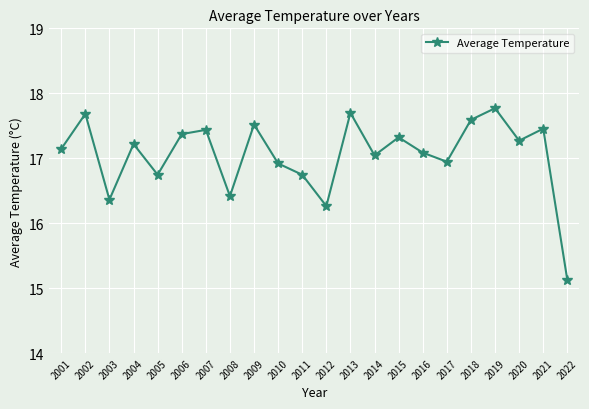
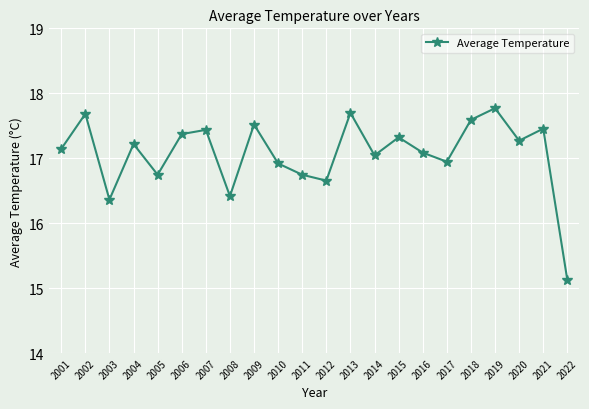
  {
    "2001": 17.1,
    "2002": 17.7,
    "2003": 16.4,
    "2004": 17.2,
    "2005": 16.7,
    "2006": 17.4,
    "2007": 17.4,
    "2008": 16.4,
    "2009": 17.5,
    "2010": 16.9,
    "2011": 16.7,
-   "2012": 16.3,
+   "2012": 16.7,
    "2013": 17.7,
    "2014": 17.0,
    "2015": 17.3,
    "2016": 17.1,
    "2017": 16.9,
    "2018": 17.6,
    "2019": 17.8,
    "2020": 17.3,
    "2021": 17.5,
    "2022": 15.1
  }
